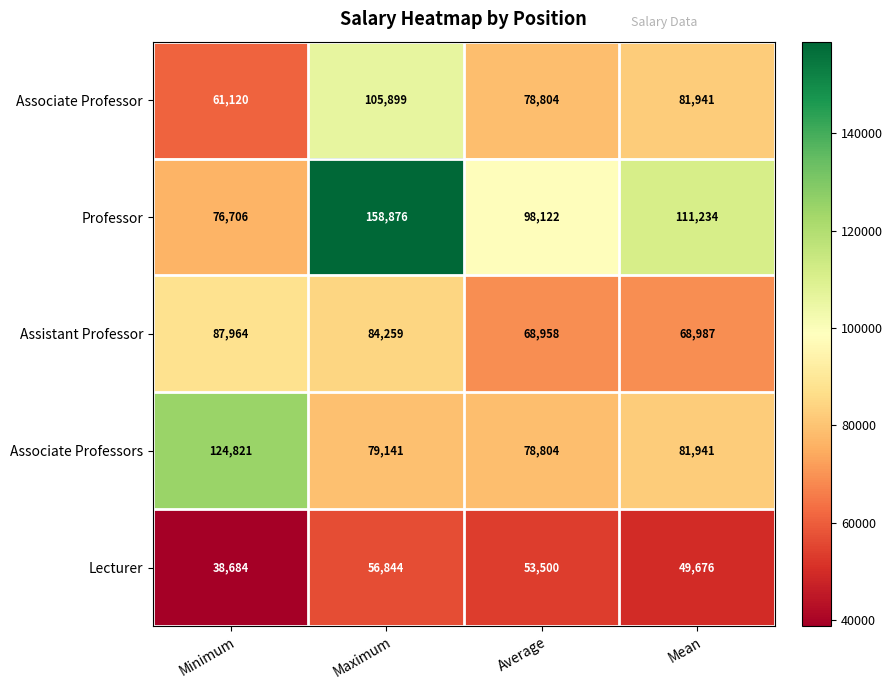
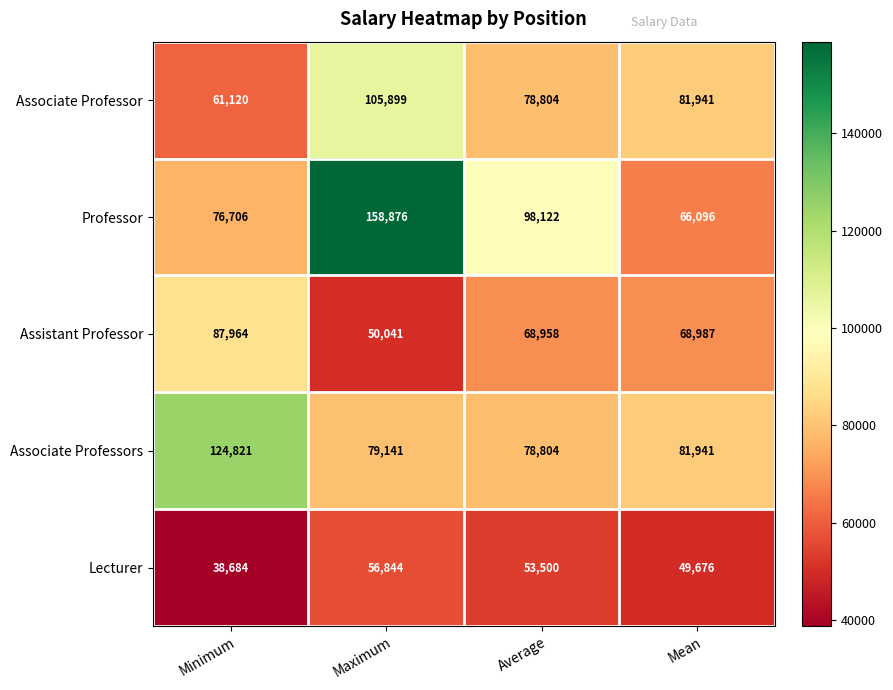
  {
    "Associate Professor": {
      "Minimum": "61,120",
      "Maximum": "105,899",
      "Average": "78,804",
      "Mean": "81,941"
    },
    "Professor": {
      "Minimum": "76,706",
      "Maximum": "158,876",
      "Average": "98,122",
-     "Mean": "111,234"
+     "Mean": "66,096"
    },
    "Assistant Professor": {
      "Minimum": "87,964",
-     "Maximum": "84,259",
+     "Maximum": "50,041",
      "Average": "68,958",
      "Mean": "68,987"
    },
    "Associate Professors": {
      "Minimum": "124,821",
      "Maximum": "79,141",
      "Average": "78,804",
      "Mean": "81,941"
    },
    "Lecturer": {
      "Minimum": "38,684",
      "Maximum": "56,844",
      "Average": "53,500",
      "Mean": "49,676"
    }
  }
